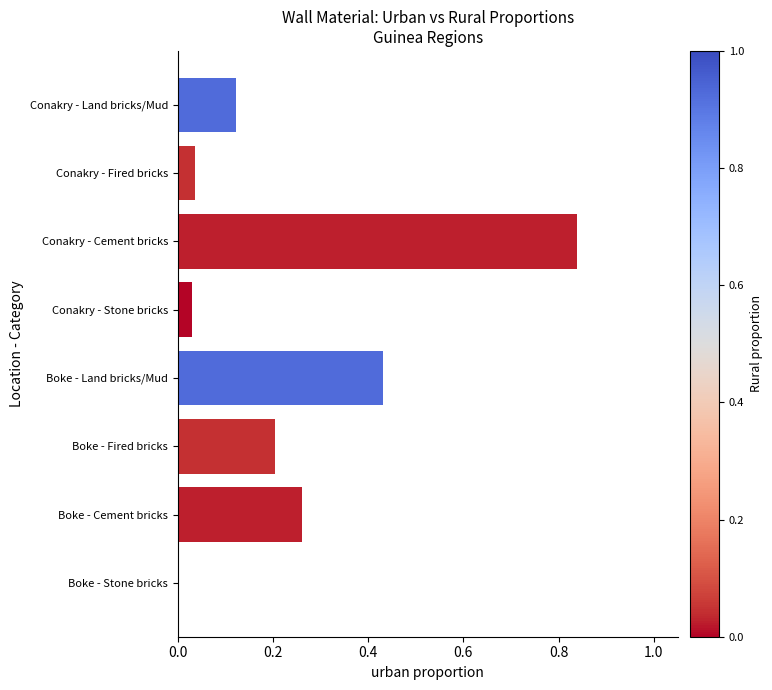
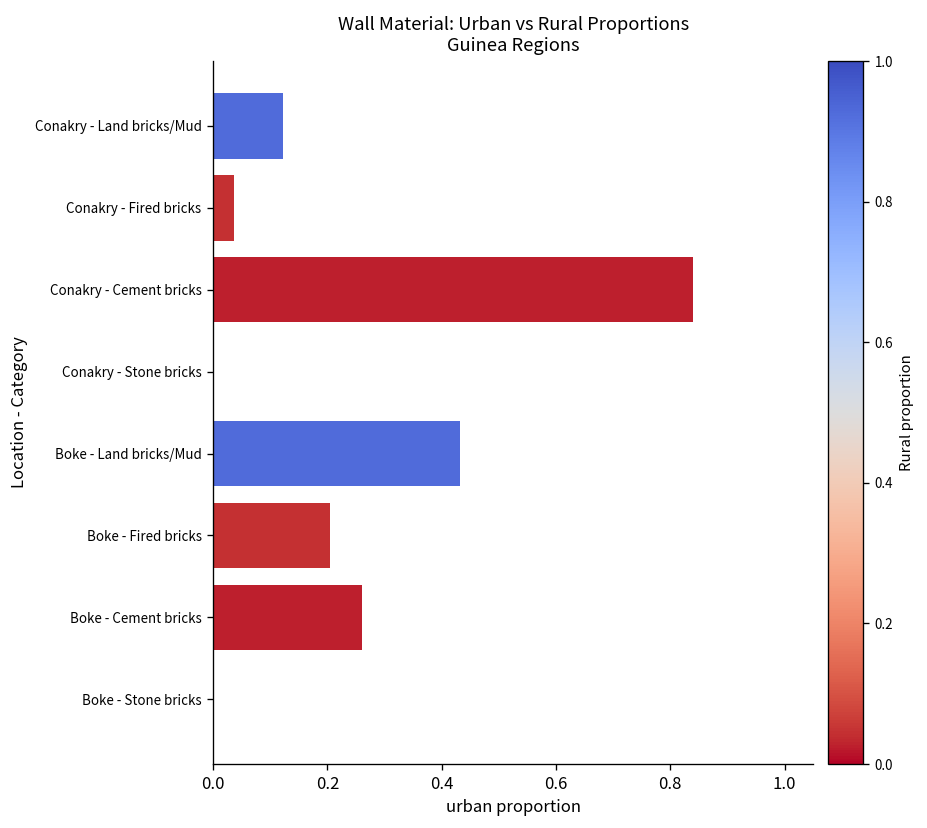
  {
    "Conakry - Land bricks/Mud": 0.12,
    "Conakry - Fired bricks": 0.04,
    "Conakry - Cement bricks": 0.84,
-   "Conakry - Stone bricks": 0.03,
+   "Conakry - Stone bricks": 0.00,
    "Boke - Land bricks/Mud": 0.43,
    "Boke - Fired bricks": 0.20,
    "Boke - Cement bricks": 0.26
  }
